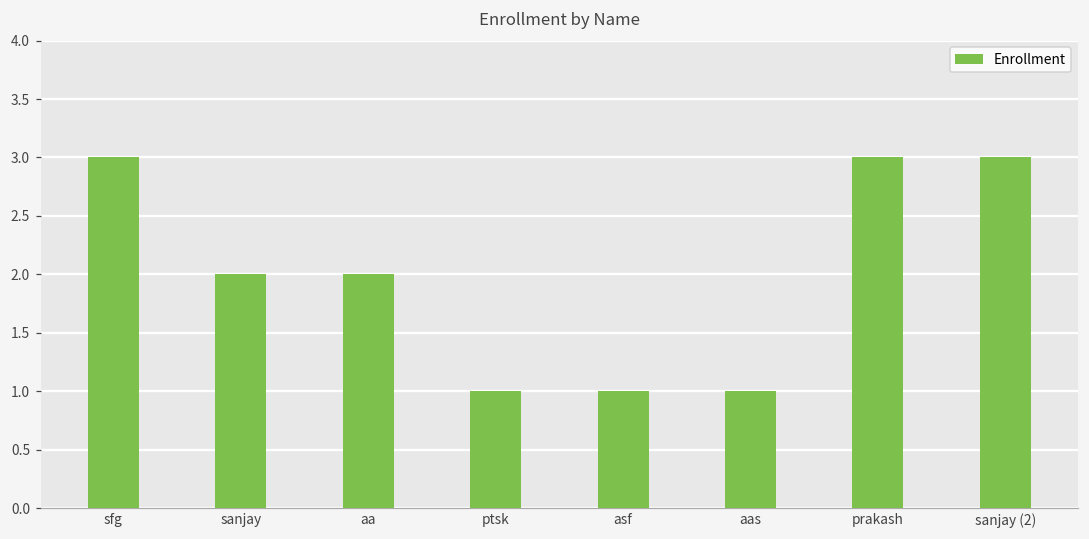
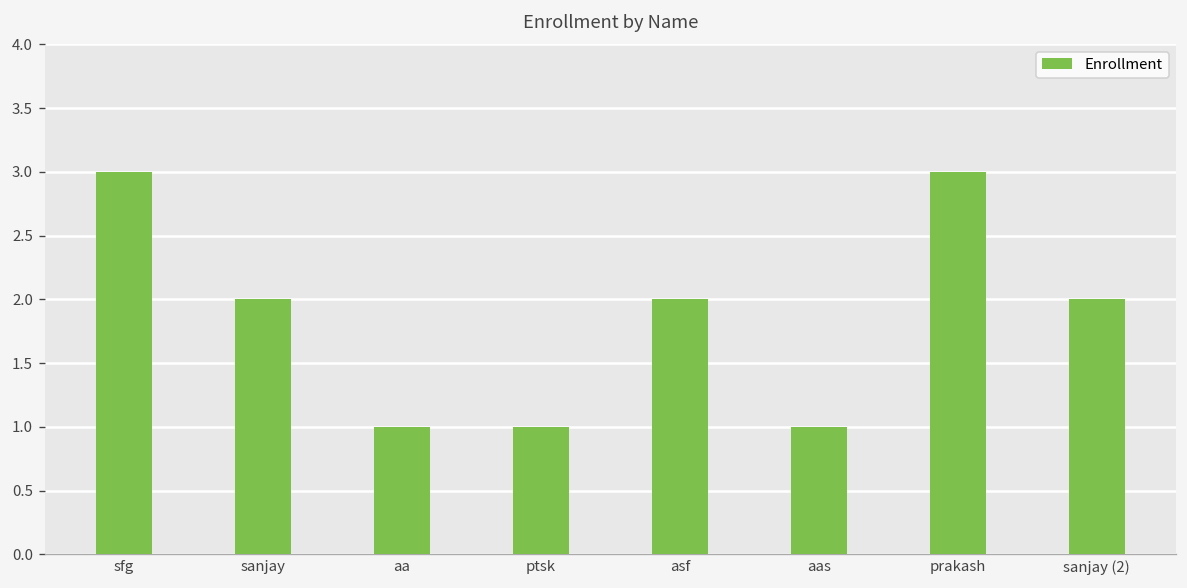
  {
    "sfg": 3,
    "sanjay": 2,
-   "aa": 2,
+   "aa": 1,
    "ptsk": 1,
-   "asf": 1,
+   "asf": 2,
    "aas": 1,
    "prakash": 3,
-   "sanjay (2)": 3
+   "sanjay (2)": 2
  }
